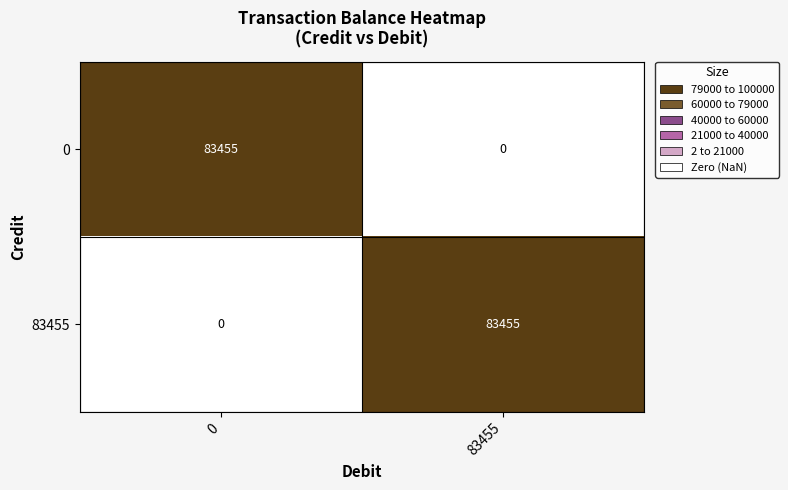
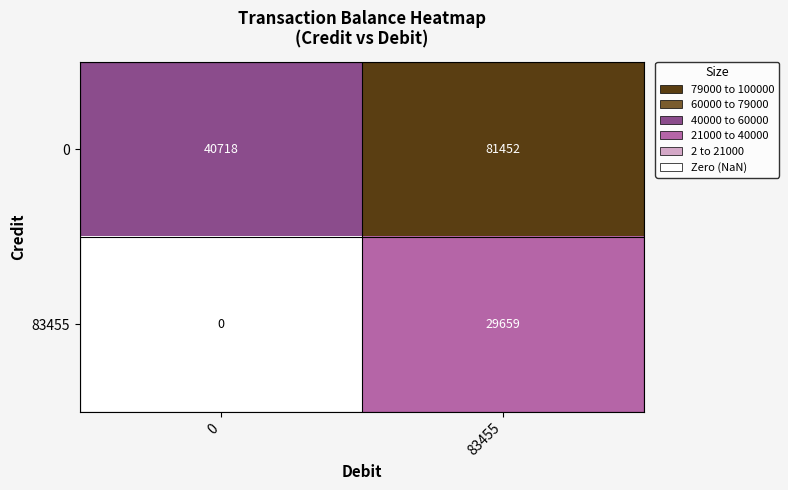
  {
    "0": {
-     "0": 83455,
-     "83455": 0
+     "0": 40718,
+     "83455": 81452
    },
    "83455": {
      "0": 0,
-     "83455": 83455
+     "83455": 29659
    }
  }
